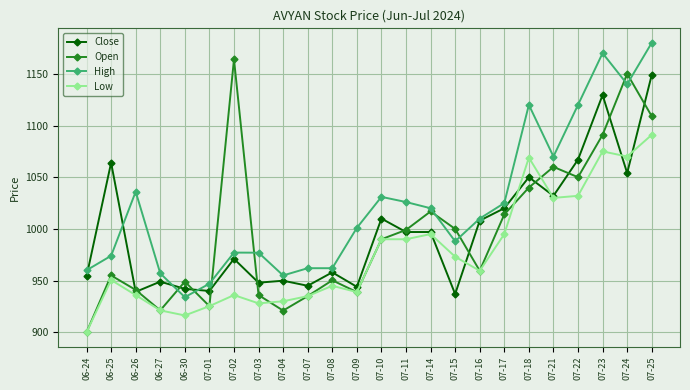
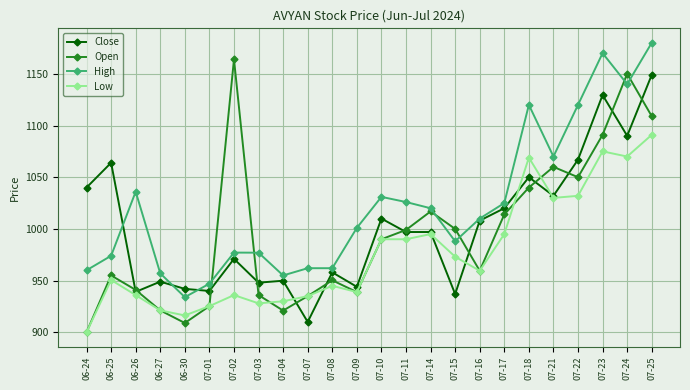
  {
    "Close": {
-     "06-24": 954,
+     "06-24": 1040,
      "06-25": 1064,
      "06-27": 949,
      "06-30": 942,
      "07-01": 940,
      "07-02": 971,
      "07-03": 948,
      "07-04": 950,
-     "07-07": 945,
+     "07-07": 910,
      "07-08": 958,
      "07-09": 944,
      "07-10": 1010,
      "07-15": 937,
      "07-17": 1020,
      "07-18": 1050,
      "07-22": 1067,
      "07-23": 1130,
-     "07-24": 1054,
+     "07-24": 1090,
      "07-25": 1149
    },
    "Open": {
      "06-25": 955,
-     "06-30": 949,
+     "06-30": 909,
      "07-02": 1164,
      "07-03": 936,
      "07-04": 921,
      "07-08": 950,
      "07-14": 1017,
      "07-15": 1000,
      "07-17": 1014,
      "07-18": 1040,
      "07-21": 1060,
      "07-22": 1050,
      "07-23": 1091,
      "07-24": 1150,
      "07-25": 1109
    },
    "High": {
      "06-24": 960,
      "06-25": 974,
      "06-26": 1036,
      "06-27": 957,
      "06-30": 934,
      "07-01": 947,
      "07-02": 977,
      "07-03": 977,
      "07-04": 955,
      "07-07": 962,
      "07-08": 962,
      "07-09": 1001,
      "07-10": 1031,
      "07-11": 1026,
      "07-14": 1020,
      "07-15": 988,
      "07-17": 1025,
      "07-18": 1120,
      "07-21": 1070,
      "07-22": 1120,
      "07-23": 1170,
      "07-24": 1140,
      "07-25": 1180
    },
    "Low": {
      "06-25": 951,
      "06-26": 936,
      "06-30": 916,
      "07-02": 936,
      "07-03": 928,
      "07-04": 930,
      "07-08": 945,
      "07-11": 990,
      "07-15": 973,
      "07-17": 995,
      "07-18": 1069,
      "07-22": 1032,
      "07-23": 1075,
      "07-24": 1070,
      "07-25": 1091
    }
  }
